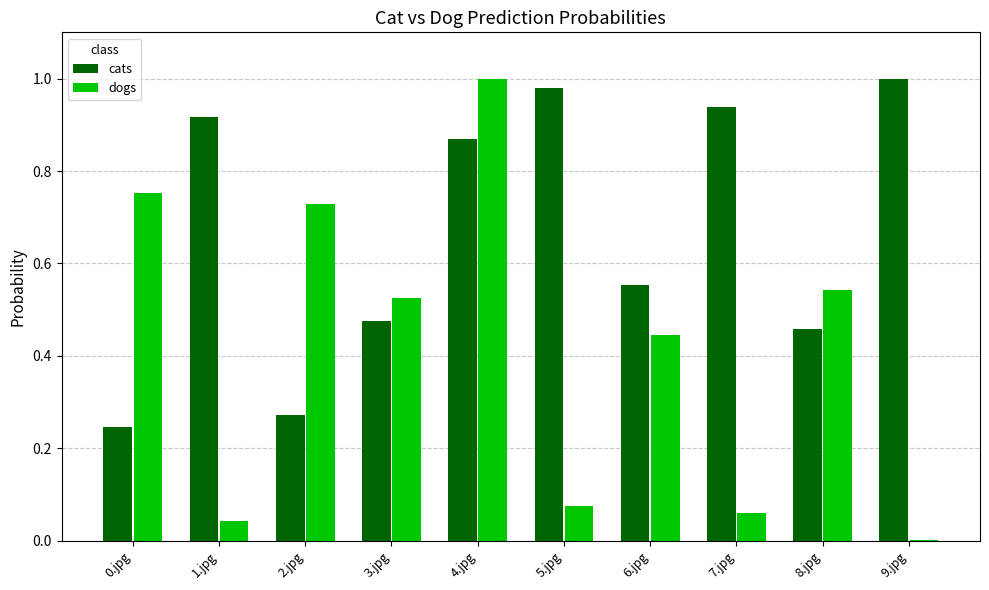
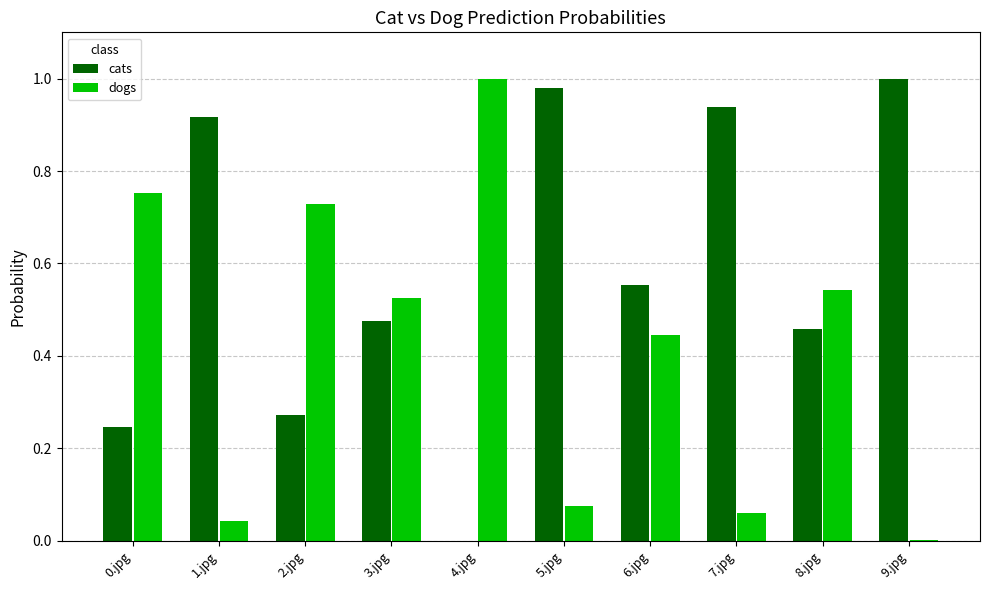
  {
    "cats": {
      "0.jpg": 0.25,
      "1.jpg": 0.92,
      "2.jpg": 0.27,
      "3.jpg": 0.48,
-     "4.jpg": 0.87,
+     "4.jpg": 0.00,
      "5.jpg": 0.98,
      "6.jpg": 0.55,
      "7.jpg": 0.94,
      "8.jpg": 0.46,
      "9.jpg": 1.00
    },
    "dogs": {
      "0.jpg": 0.75,
      "1.jpg": 0.04,
      "2.jpg": 0.73,
      "3.jpg": 0.52,
      "4.jpg": 1.00,
      "5.jpg": 0.07,
      "6.jpg": 0.45,
      "7.jpg": 0.06,
      "8.jpg": 0.54
    }
  }
